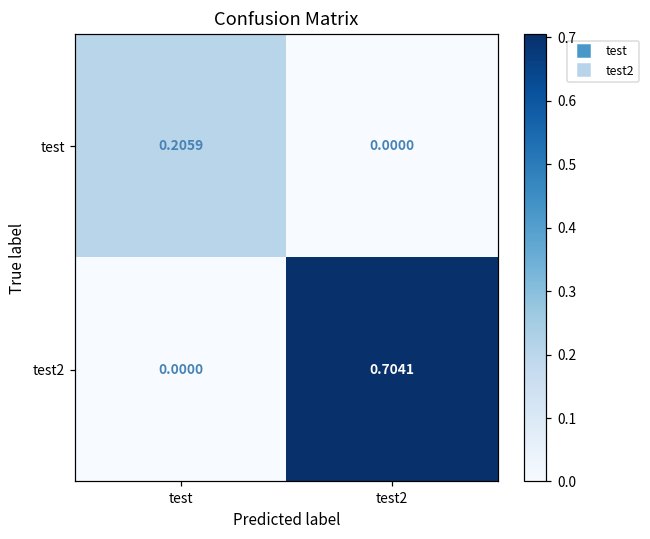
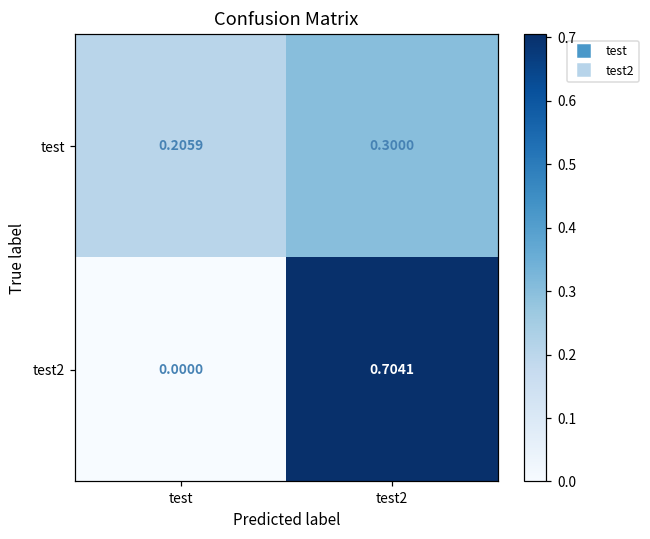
  {
    "test": {
      "test": 0.2059,
-     "test2": 0.0000
+     "test2": 0.3000
    },
    "test2": {
      "test": 0.0000,
      "test2": 0.7041
    }
  }
